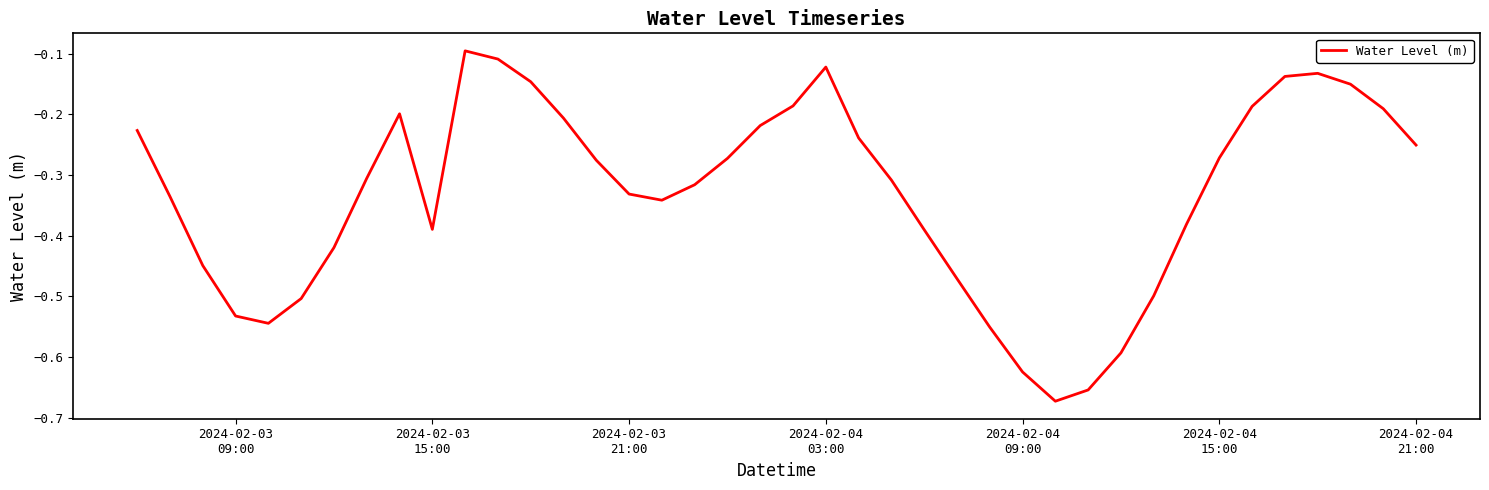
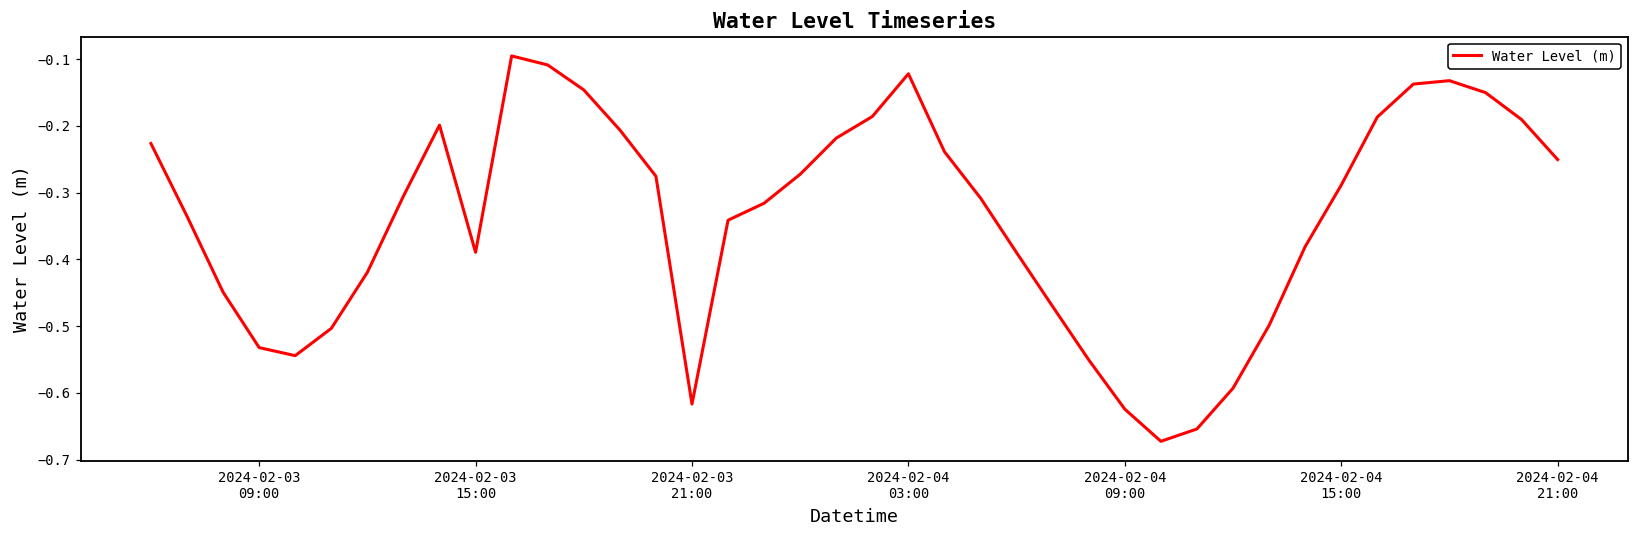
  {
    "2024-02-03 09:00": -0.53,
    "2024-02-03 15:00": -0.39,
-   "2024-02-03 21:00": -0.33,
+   "2024-02-03 21:00": -0.62,
    "2024-02-04 03:00": -0.12,
    "2024-02-04 09:00": -0.62,
-   "2024-02-04 15:00": -0.27,
+   "2024-02-04 15:00": -0.29,
    "2024-02-04 21:00": -0.25
  }
